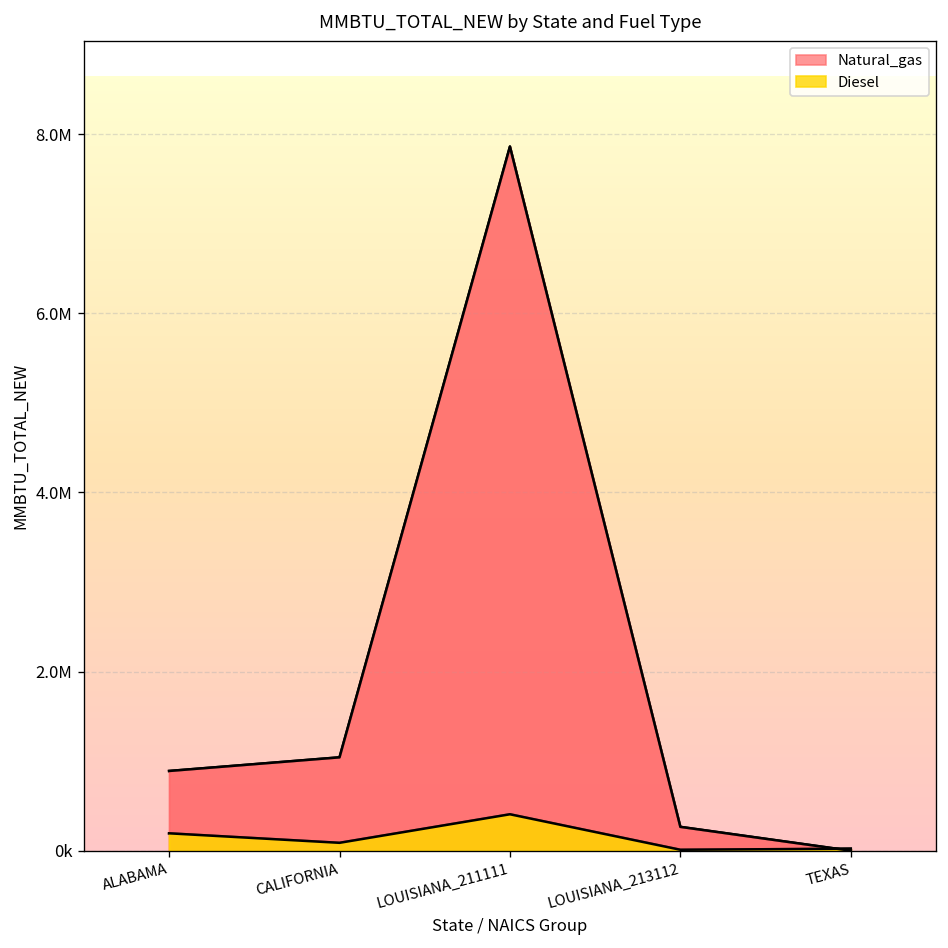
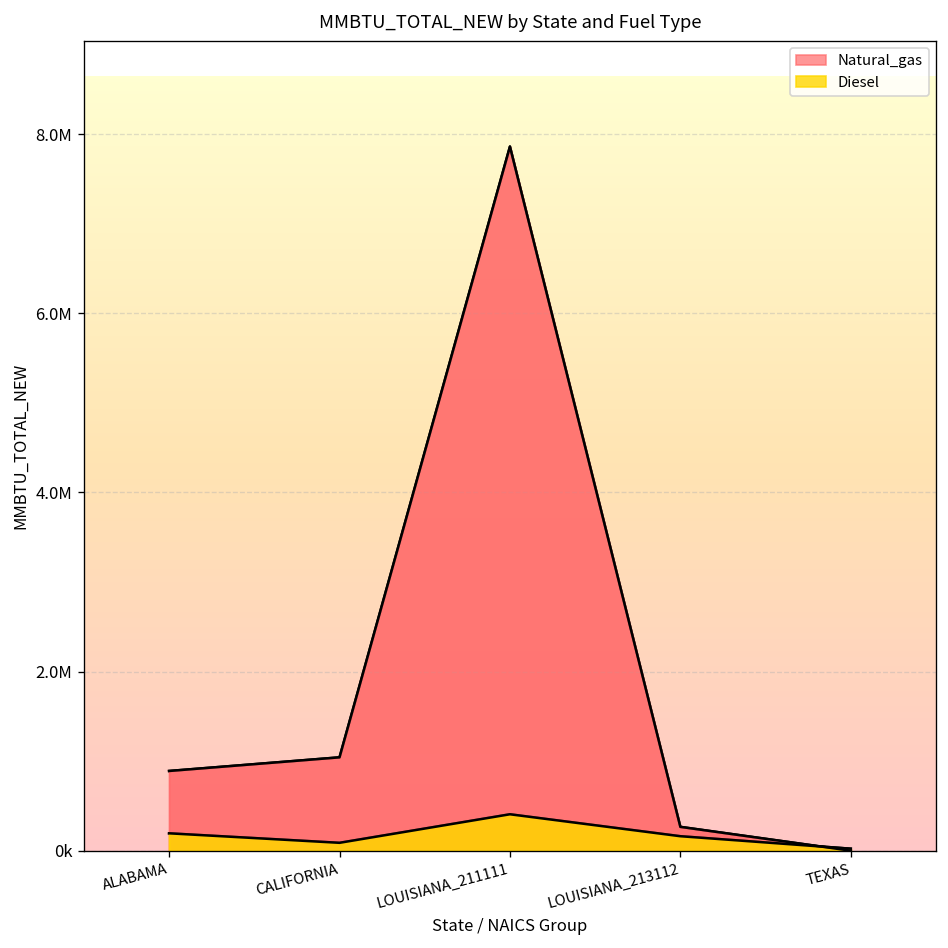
  {
    "Natural_gas": {
      "ALABAMA": 900000,
      "CALIFORNIA": 1000000,
      "LOUISIANA_211111": 7900000,
      "LOUISIANA_213112": 300000
    },
    "Diesel": {
      "ALABAMA": 200000,
      "CALIFORNIA": 100000,
      "LOUISIANA_211111": 400000,
-     "LOUISIANA_213112": 0
+     "LOUISIANA_213112": 200000
    }
  }
